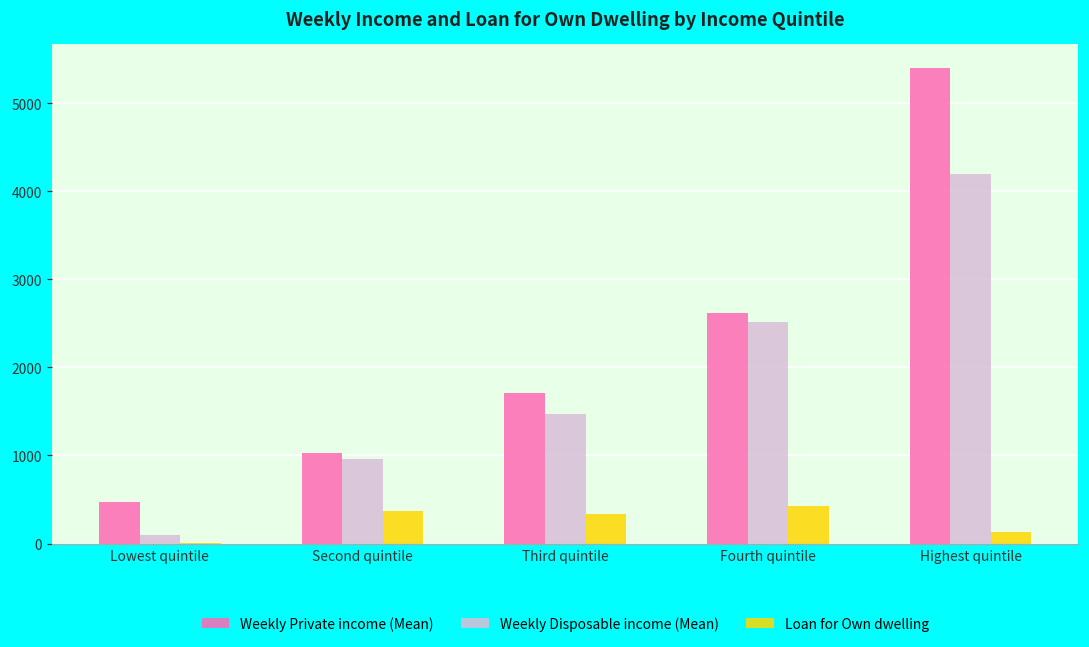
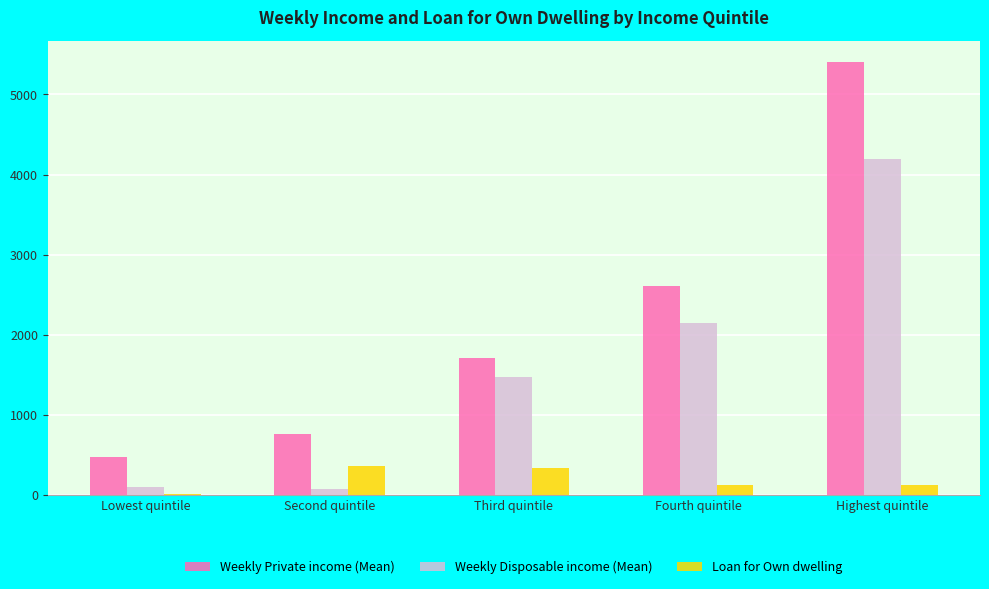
  {
    "Weekly Private income (Mean)": {
      "Lowest quintile": 500,
-     "Second quintile": 1000,
+     "Second quintile": 800,
      "Third quintile": 1700,
      "Fourth quintile": 2600,
      "Highest quintile": 5400
    },
    "Weekly Disposable income (Mean)": {
      "Lowest quintile": 100,
-     "Second quintile": 1000,
+     "Second quintile": 100,
      "Third quintile": 1500,
-     "Fourth quintile": 2500,
+     "Fourth quintile": 2100,
      "Highest quintile": 4200
    },
    "Loan for Own dwelling": {
      "Second quintile": 400,
      "Third quintile": 300,
-     "Fourth quintile": 400,
+     "Fourth quintile": 100,
      "Highest quintile": 100
    }
  }
